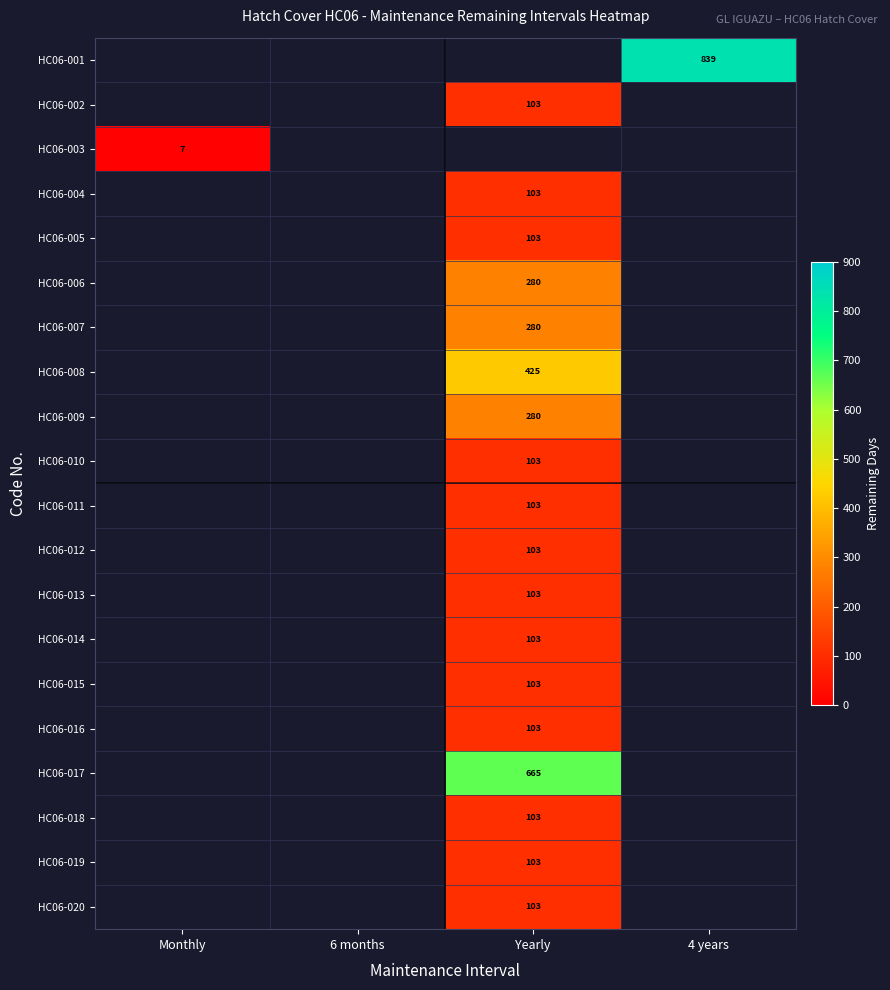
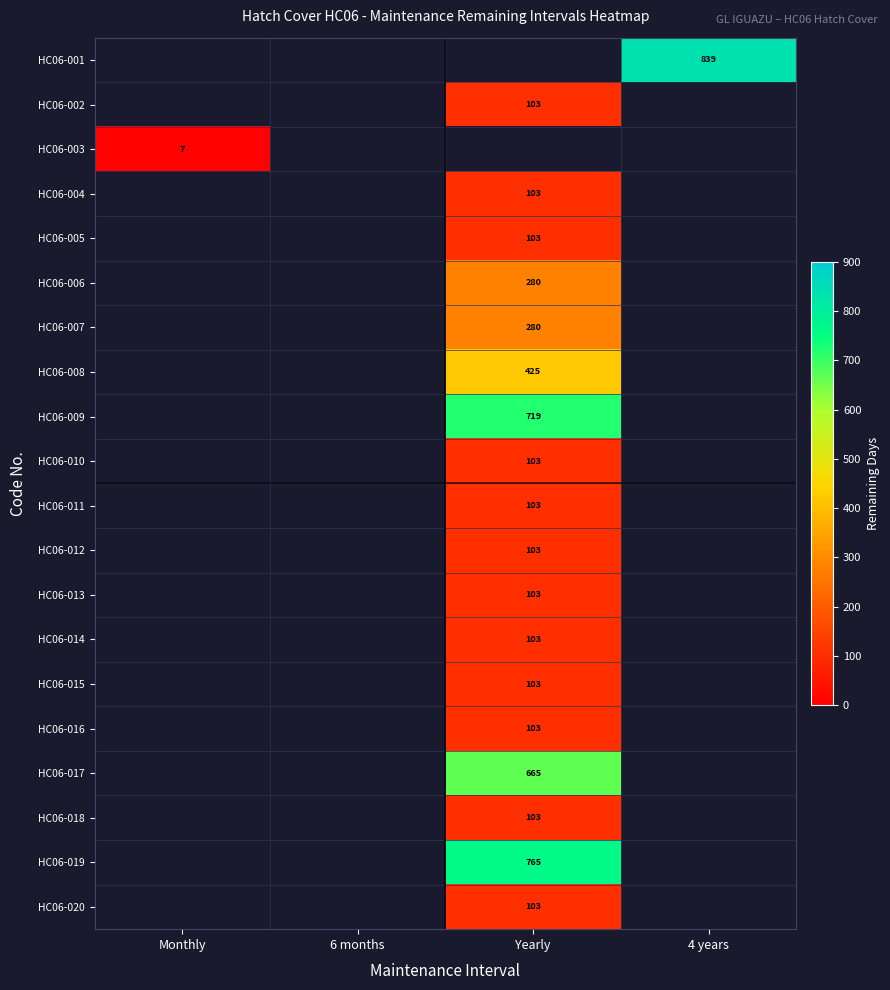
  {
    "HC06-001": {
      "4 years": 839
    },
    "HC06-002": {
      "Yearly": 103
    },
    "HC06-003": {
      "Monthly": 7
    },
    "HC06-004": {
      "Yearly": 103
    },
    "HC06-005": {
      "Yearly": 103
    },
    "HC06-006": {
      "Yearly": 280
    },
    "HC06-007": {
      "Yearly": 280
    },
    "HC06-008": {
      "Yearly": 425
    },
    "HC06-009": {
-     "Yearly": 280
+     "Yearly": 719
    },
    "HC06-010": {
      "Yearly": 103
    },
    "HC06-011": {
      "Yearly": 103
    },
    "HC06-012": {
      "Yearly": 103
    },
    "HC06-013": {
      "Yearly": 103
    },
    "HC06-014": {
      "Yearly": 103
    },
    "HC06-015": {
      "Yearly": 103
    },
    "HC06-016": {
      "Yearly": 103
    },
    "HC06-017": {
      "Yearly": 665
    },
    "HC06-018": {
      "Yearly": 103
    },
    "HC06-019": {
-     "Yearly": 103
+     "Yearly": 765
    },
    "HC06-020": {
      "Yearly": 103
    }
  }
